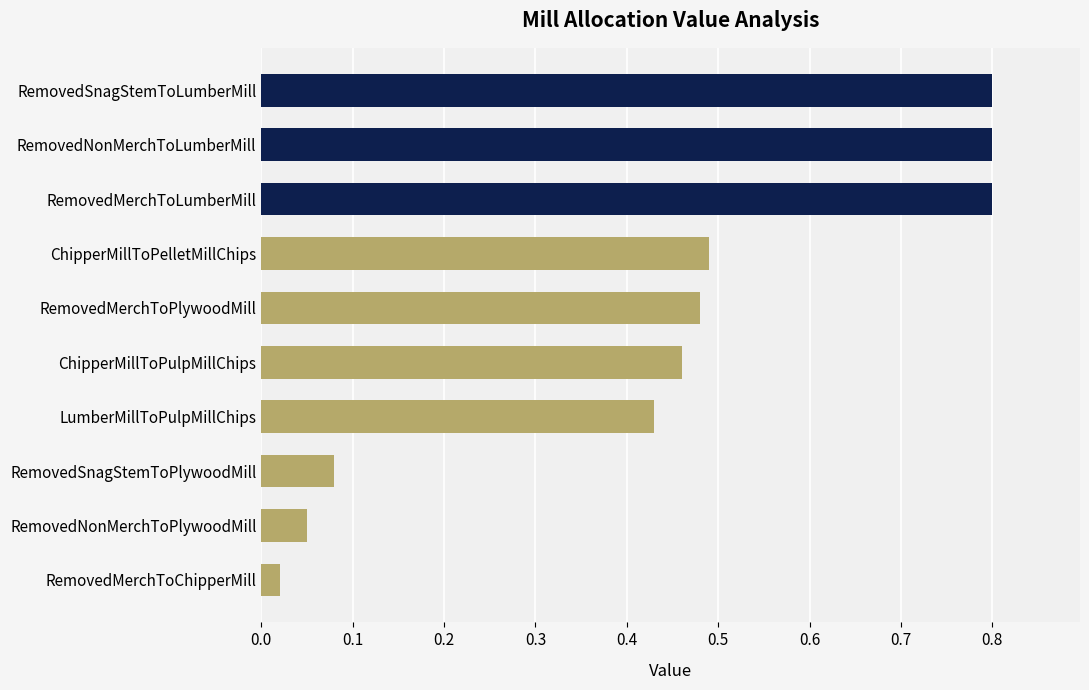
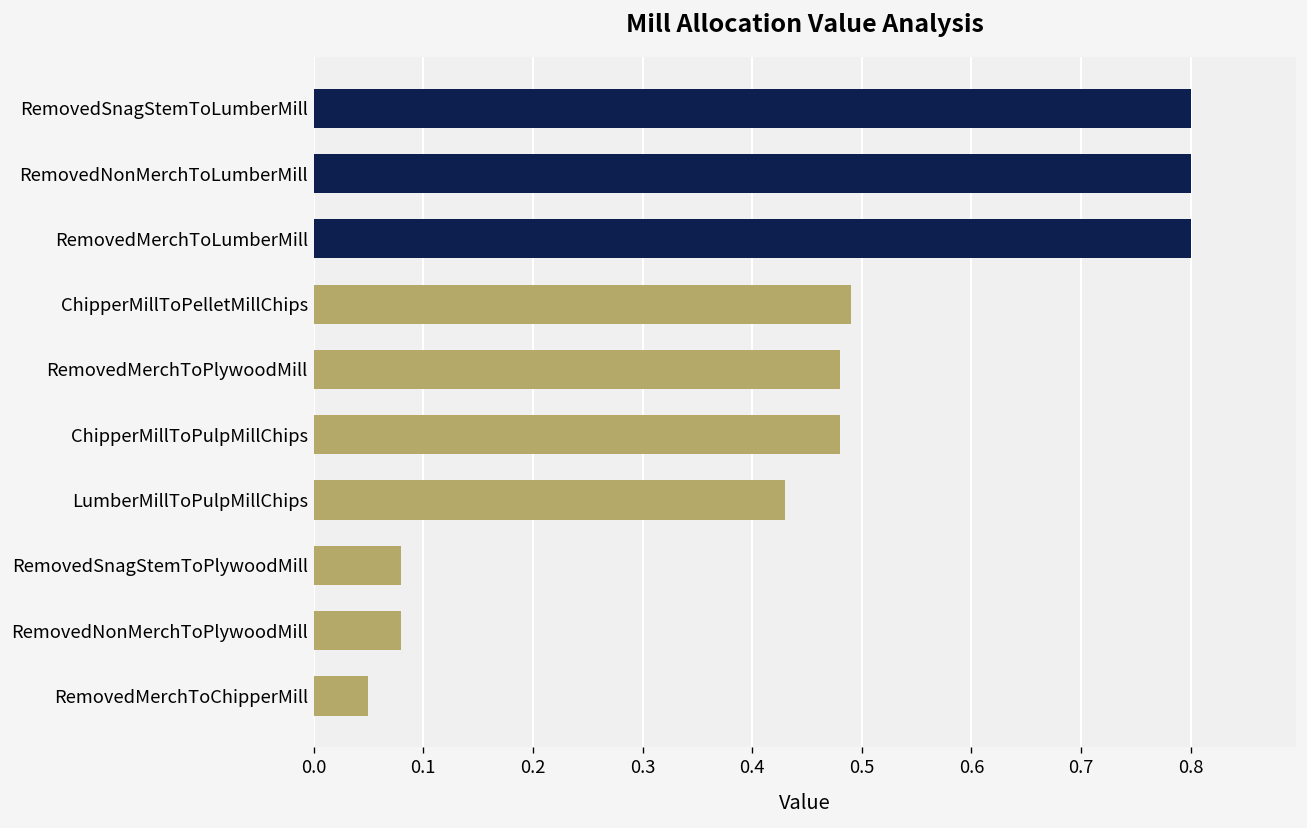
  {
    "RemovedSnagStemToLumberMill": 0.80,
    "RemovedNonMerchToLumberMill": 0.80,
    "RemovedMerchToLumberMill": 0.80,
    "ChipperMillToPelletMillChips": 0.49,
    "RemovedMerchToPlywoodMill": 0.48,
-   "ChipperMillToPulpMillChips": 0.46,
+   "ChipperMillToPulpMillChips": 0.48,
    "LumberMillToPulpMillChips": 0.43,
    "RemovedSnagStemToPlywoodMill": 0.08,
-   "RemovedNonMerchToPlywoodMill": 0.05,
-   "RemovedMerchToChipperMill": 0.02
+   "RemovedNonMerchToPlywoodMill": 0.08,
+   "RemovedMerchToChipperMill": 0.05
  }
